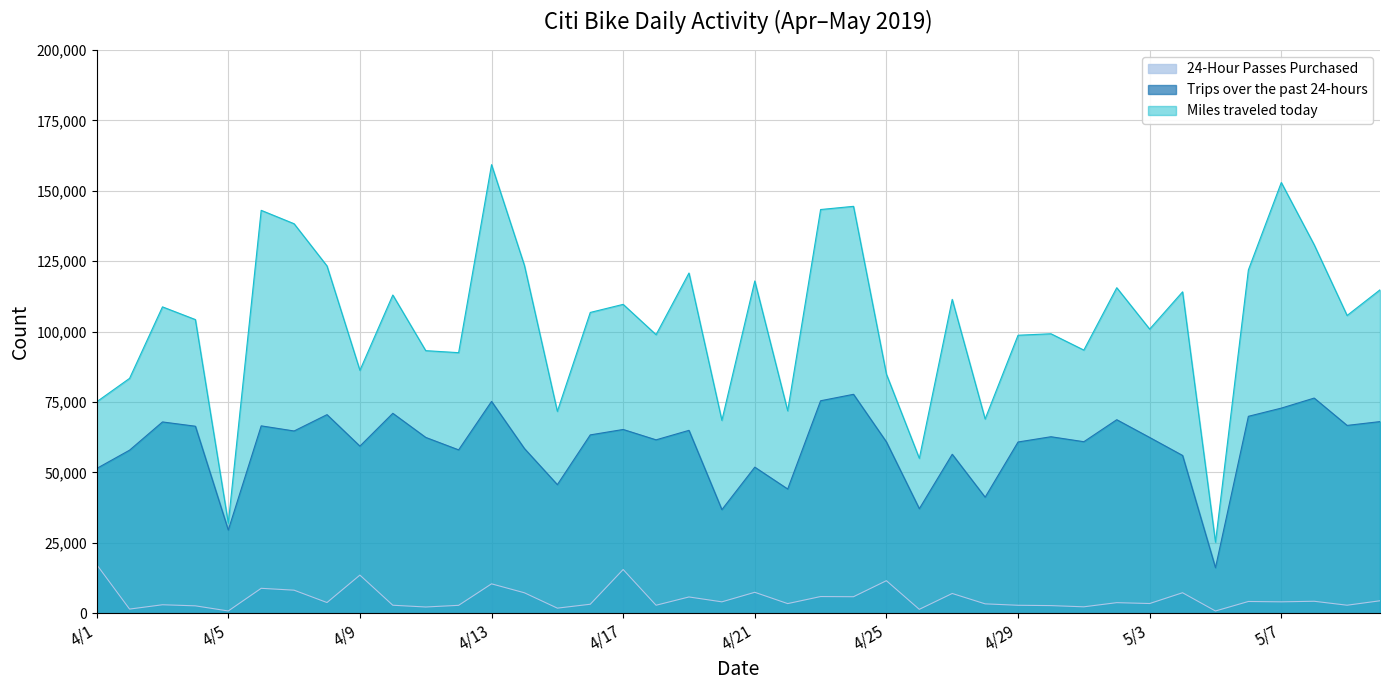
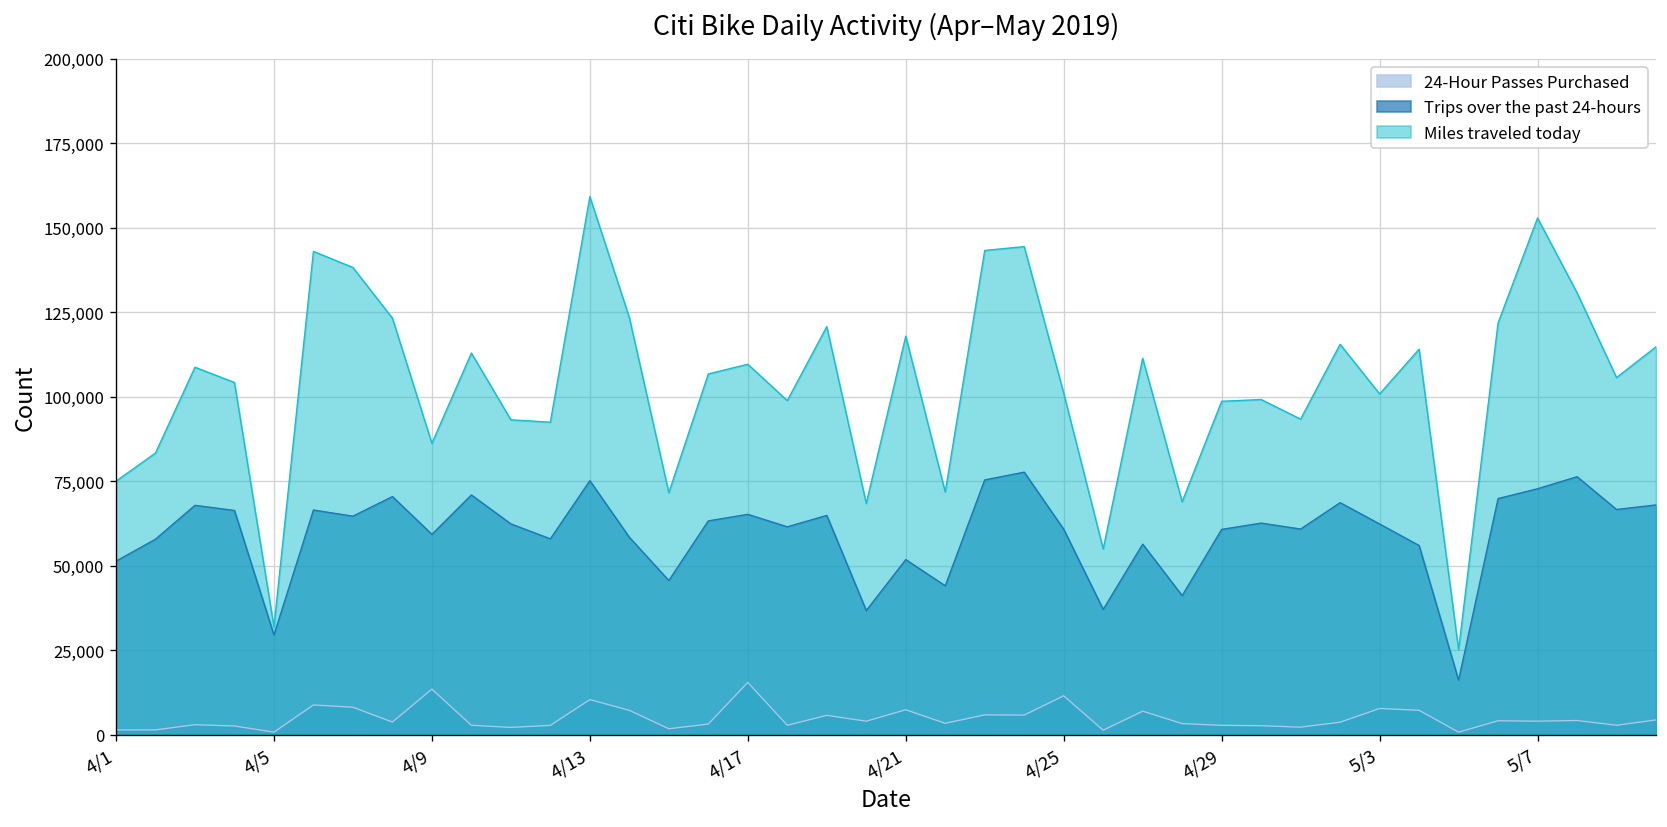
  {
    "24-Hour Passes Purchased": {
-     "4/1": "17,000",
+     "4/1": "1,000",
      "4/5": "1,000",
      "4/9": "14,000",
      "4/13": "10,000",
      "4/17": "16,000",
      "4/21": "7,000",
      "4/25": "12,000",
      "4/29": "3,000",
-     "5/3": "3,000",
+     "5/3": "8,000",
      "5/7": "4,000"
    },
    "Trips over the past 24-hours": {
      "4/1": "51,000",
      "4/5": "30,000",
      "4/9": "59,000",
      "4/13": "75,000",
      "4/17": "65,000",
      "4/21": "52,000",
      "4/25": "61,000",
      "4/29": "61,000",
      "5/3": "62,000",
      "5/7": "73,000"
    },
    "Miles traveled today": {
      "4/1": "75,000",
      "4/5": "32,000",
      "4/9": "86,000",
      "4/13": "159,000",
      "4/17": "110,000",
      "4/21": "118,000",
-     "4/25": "85,000",
+     "4/25": "101,000",
      "4/29": "99,000",
      "5/3": "101,000",
      "5/7": "153,000"
    }
  }
